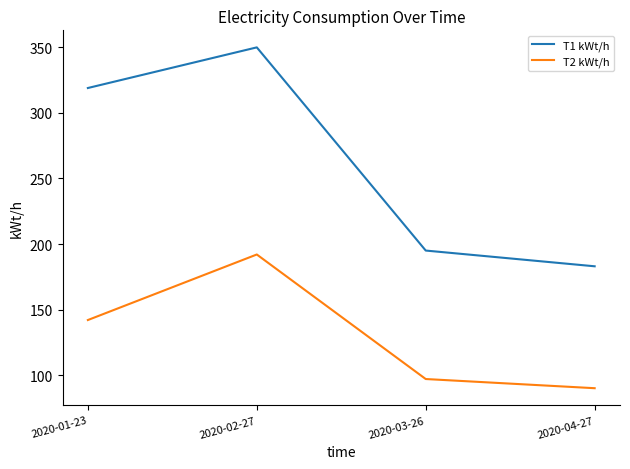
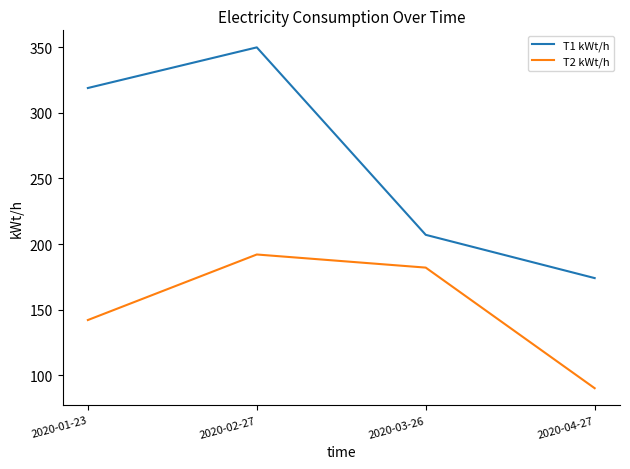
  {
    "T1 kWt/h": {
      "2020-01-23": 319,
      "2020-02-27": 350,
-     "2020-03-26": 195,
-     "2020-04-27": 183
+     "2020-03-26": 207,
+     "2020-04-27": 174
    },
    "T2 kWt/h": {
      "2020-01-23": 142,
      "2020-02-27": 192,
-     "2020-03-26": 97,
+     "2020-03-26": 182,
      "2020-04-27": 90
    }
  }
